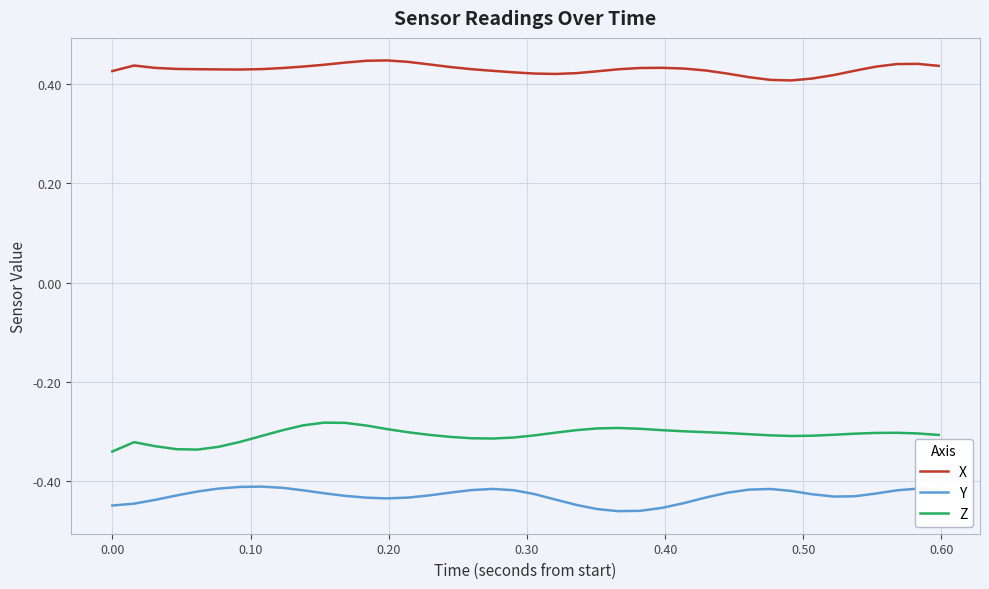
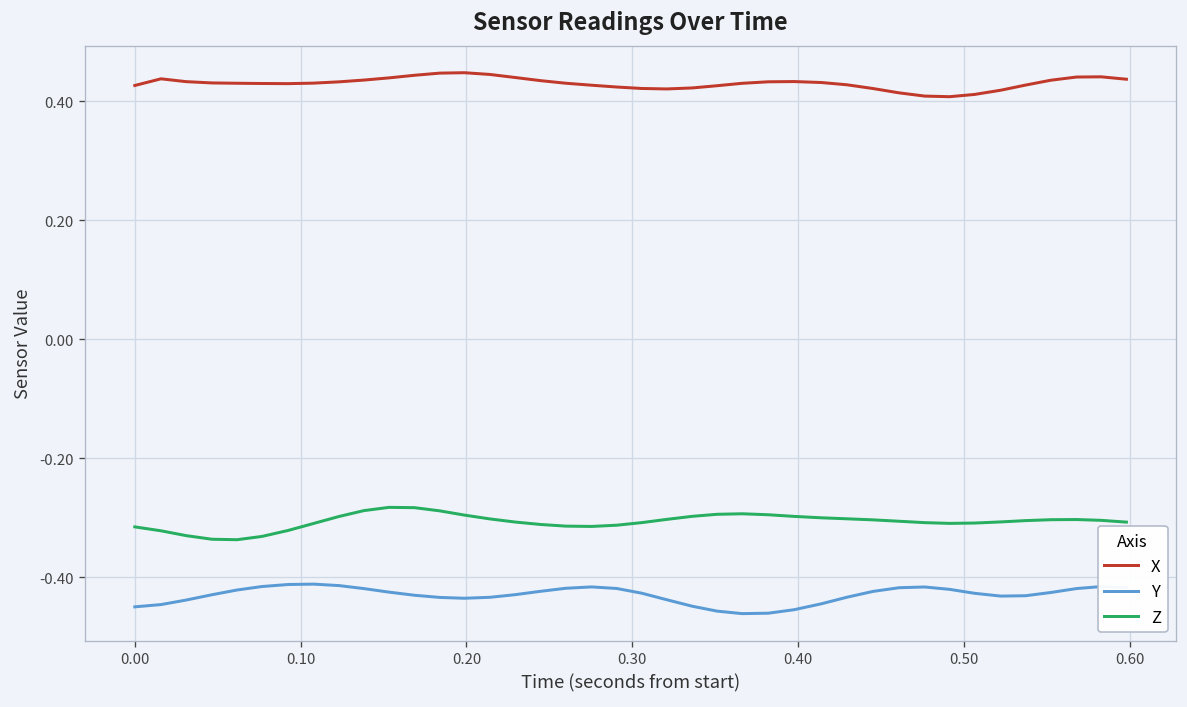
  {
    "X": {
      "0.00": 0.43
    },
    "Y": {
      "0.00": -0.45
    },
    "Z": {
-     "0.00": -0.34
+     "0.00": -0.32
    }
  }
